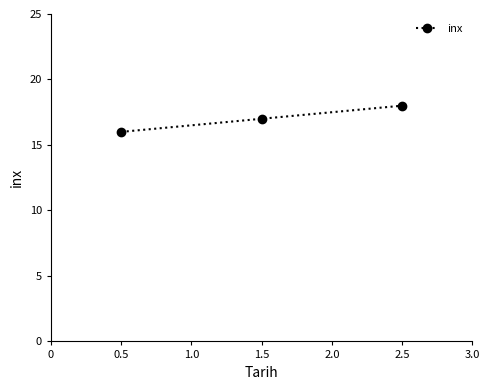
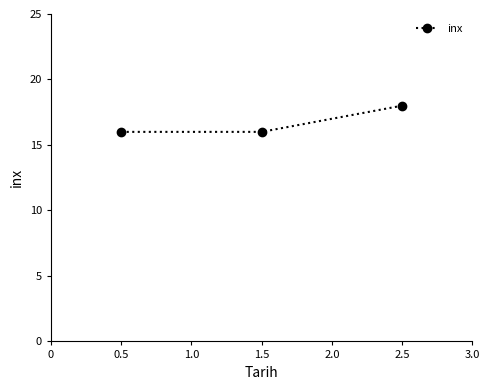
  {
    "0.5": 16,
-   "1.5": 17,
+   "1.5": 16,
    "2.5": 18
  }
